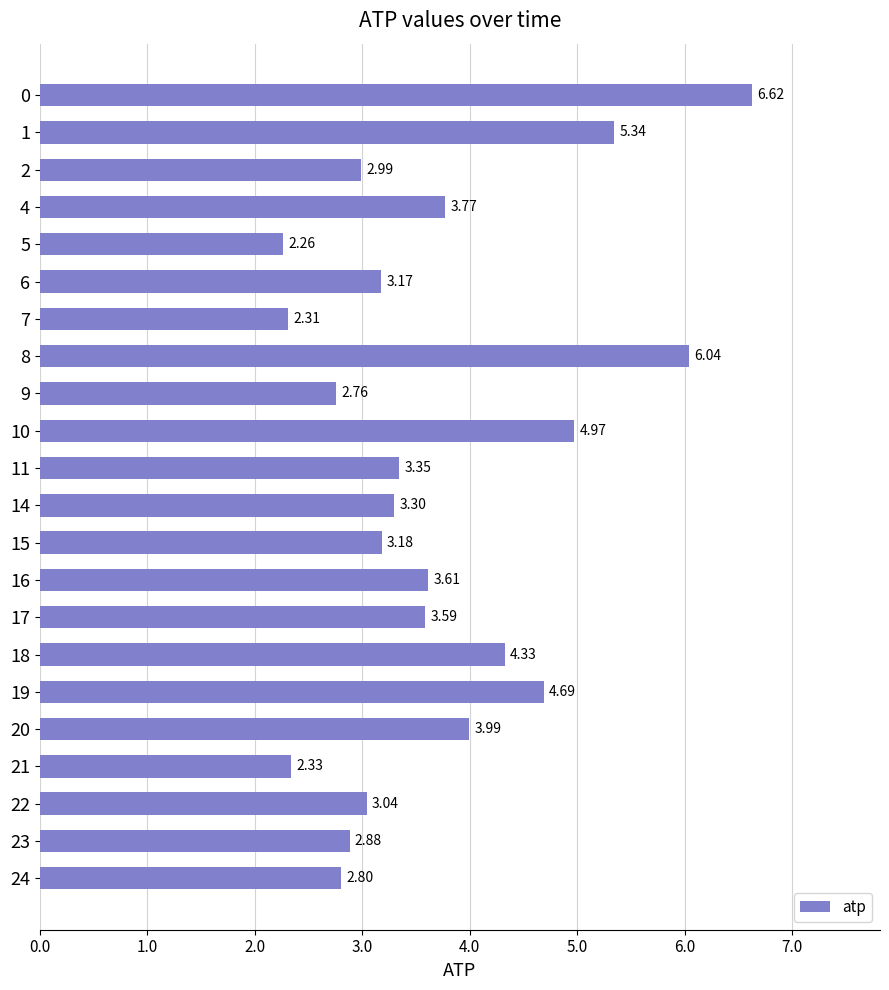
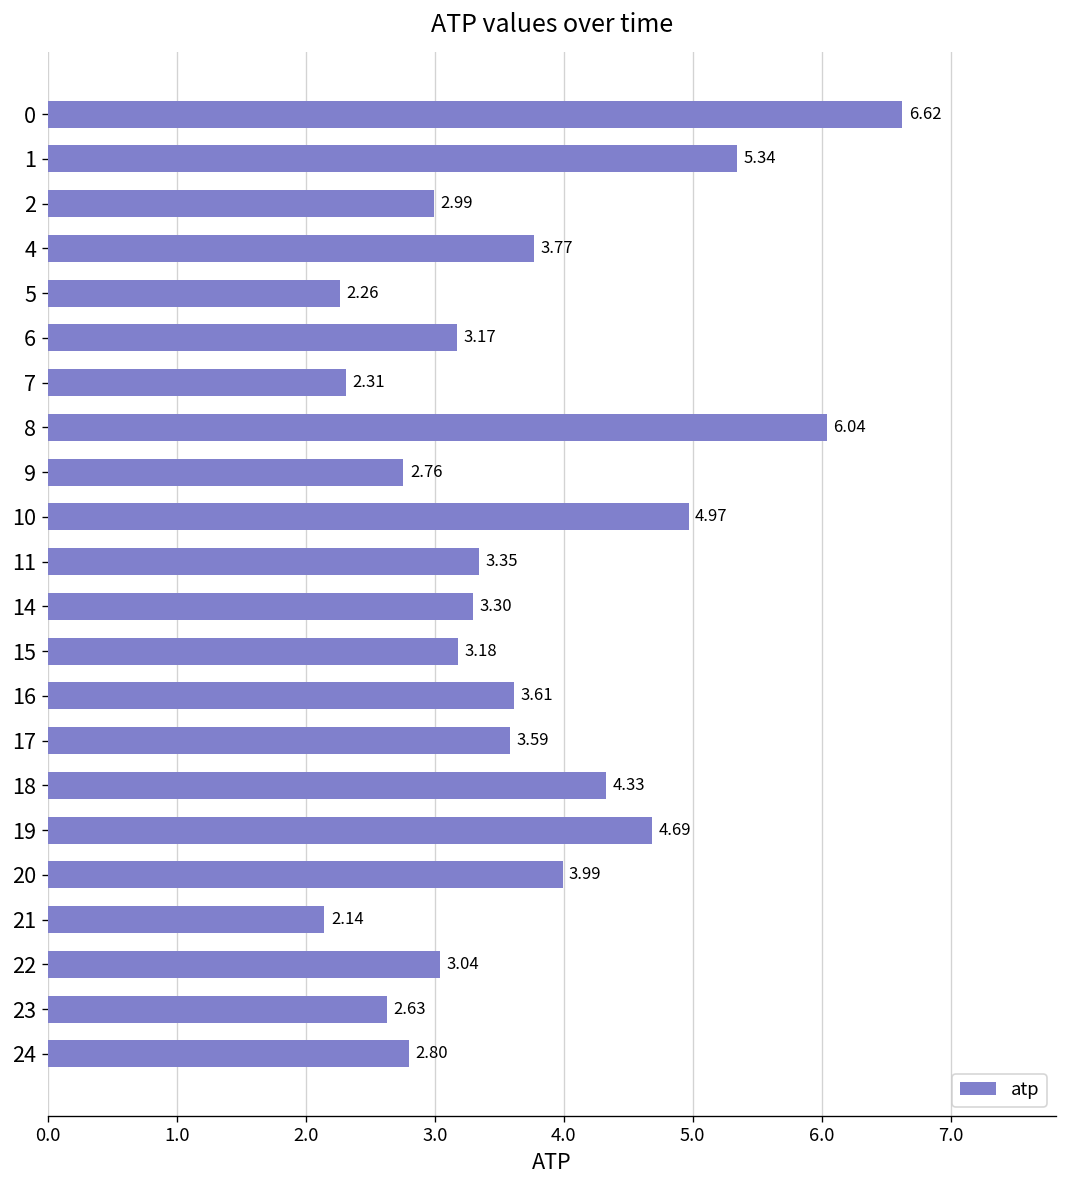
  {
    "0": 6.62,
    "1": 5.34,
    "2": 2.99,
    "4": 3.77,
    "5": 2.26,
    "6": 3.17,
    "7": 2.31,
    "8": 6.04,
    "9": 2.76,
    "10": 4.97,
    "11": 3.35,
    "14": 3.30,
    "15": 3.18,
    "16": 3.61,
    "17": 3.59,
    "18": 4.33,
    "19": 4.69,
    "20": 3.99,
-   "21": 2.33,
+   "21": 2.14,
    "22": 3.04,
-   "23": 2.88,
+   "23": 2.63,
    "24": 2.80
  }
